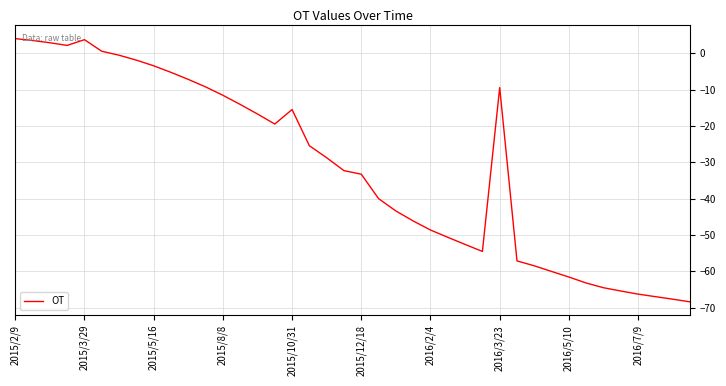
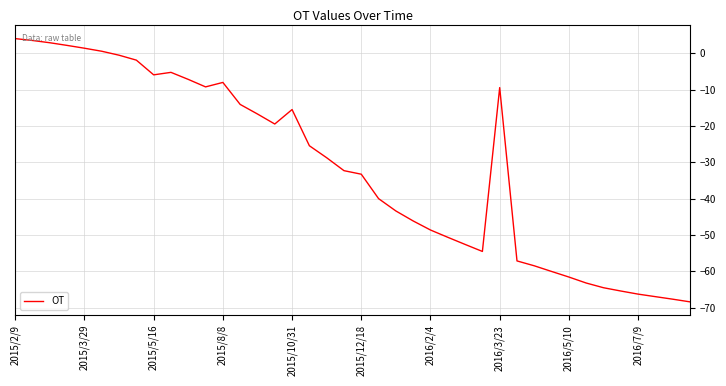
  {
    "2015/2/9": 4,
-   "2015/3/29": 4,
-   "2015/5/16": -3,
-   "2015/8/8": -12,
+   "2015/3/29": 1,
+   "2015/5/16": -6,
+   "2015/8/8": -8,
    "2015/10/31": -15,
    "2015/12/18": -33,
    "2016/2/4": -49,
    "2016/3/23": -9,
    "2016/5/10": -62,
    "2016/7/9": -66
  }
